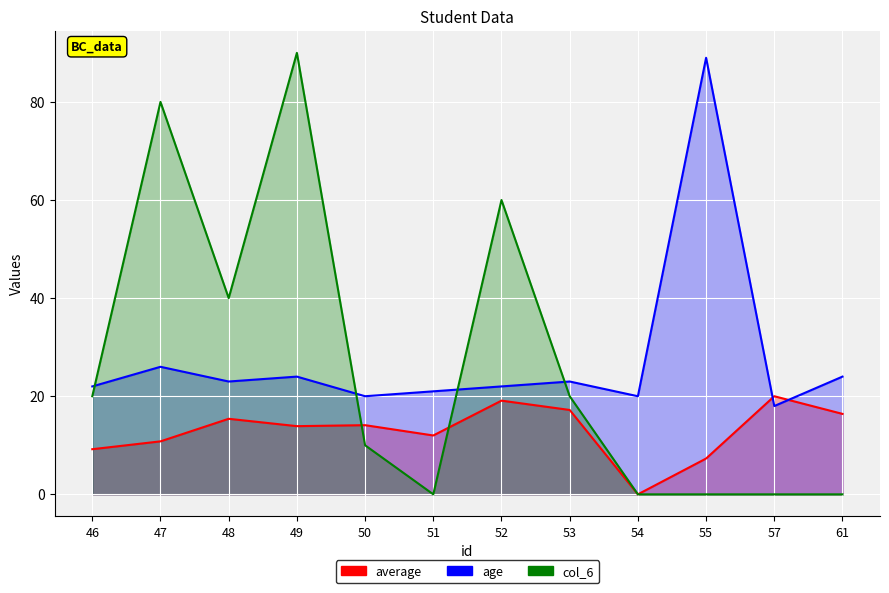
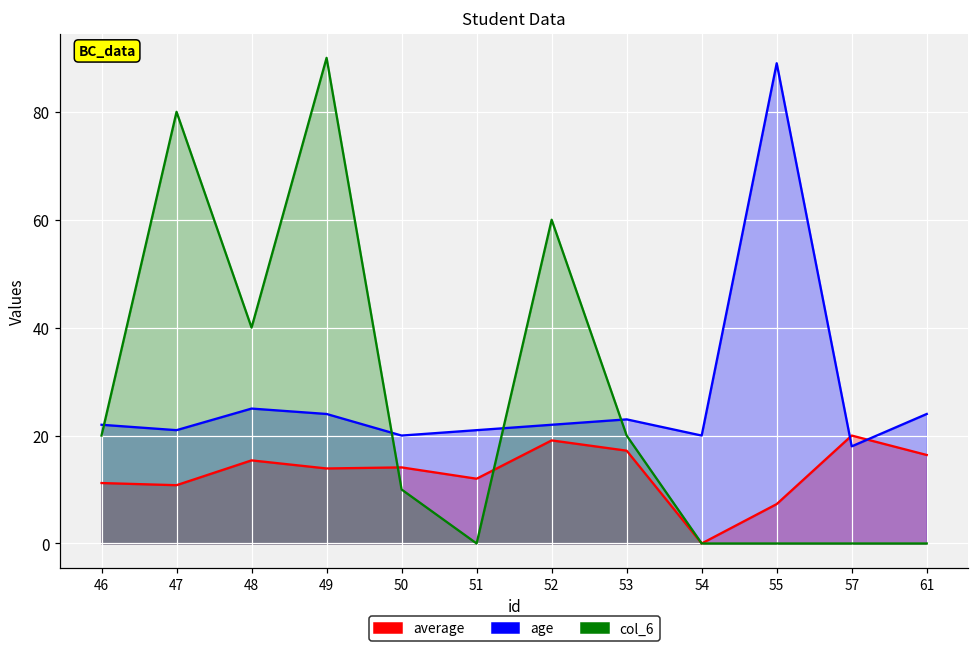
  {
    "average": {
-     "46": 9,
+     "46": 11,
      "47": 11,
      "48": 15,
      "49": 14,
      "50": 14,
      "51": 12,
      "52": 19,
      "53": 17,
      "55": 7,
      "57": 20,
      "61": 16
    },
    "age": {
      "46": 22,
-     "47": 26,
-     "48": 23,
+     "47": 21,
+     "48": 25,
      "49": 24,
      "50": 20,
      "51": 21,
      "52": 22,
      "53": 23,
      "54": 20,
      "55": 89,
      "57": 18,
      "61": 24
    },
    "col_6": {
      "46": 20,
      "47": 80,
      "48": 40,
      "49": 90,
      "50": 10,
      "51": 0,
      "52": 60,
      "53": 20,
      "55": 0,
      "57": 0,
      "61": 0
    }
  }
